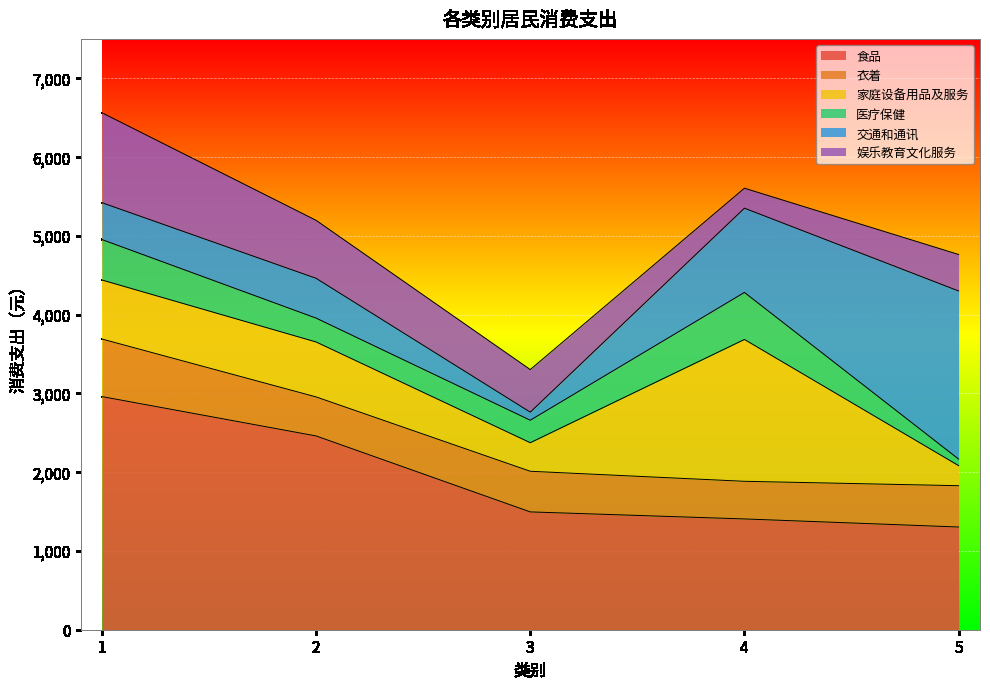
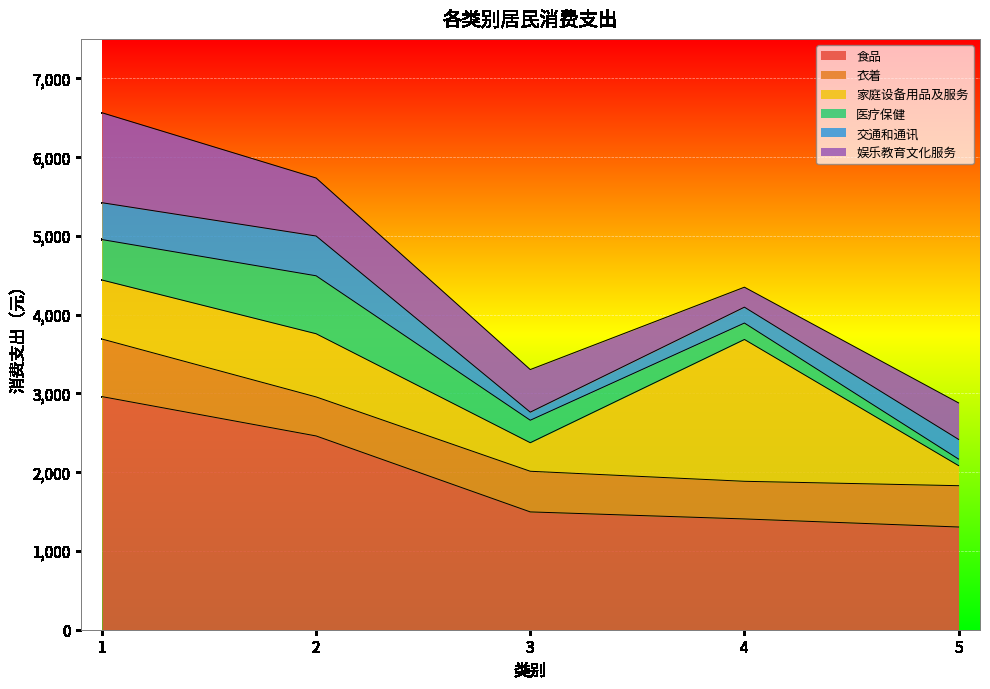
  {
    "家庭设备用品及服务": {
      "1": "700",
-     "2": "700",
+     "2": "800",
      "3": "400",
      "4": "1,800",
      "5": "300"
    },
    "医疗保健": {
      "1": "500",
-     "2": "300",
+     "2": "700",
      "3": "300",
-     "4": "600",
+     "4": "200",
      "5": "100"
    },
    "交通和通讯": {
      "1": "500",
      "2": "500",
      "3": "100",
-     "4": "1,100",
-     "5": "2,100"
+     "4": "200",
+     "5": "200"
    },
    "娱乐教育文化服务": {
      "1": "1,100",
      "2": "700",
      "3": "500",
      "4": "300",
      "5": "500"
    }
  }
